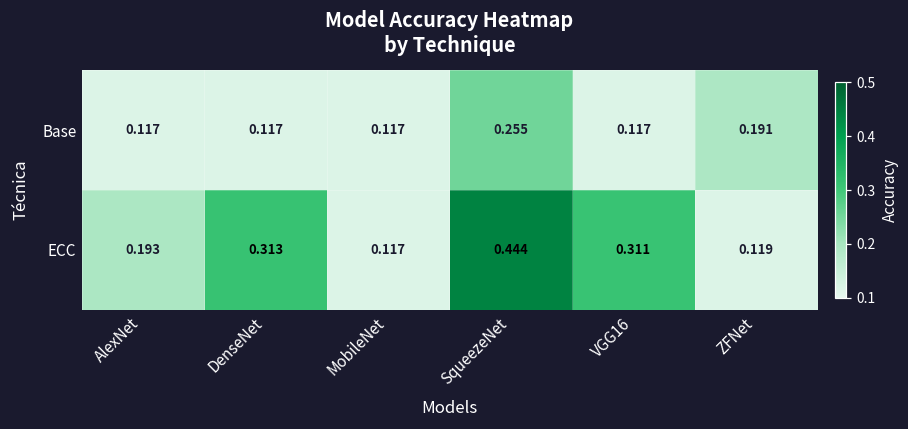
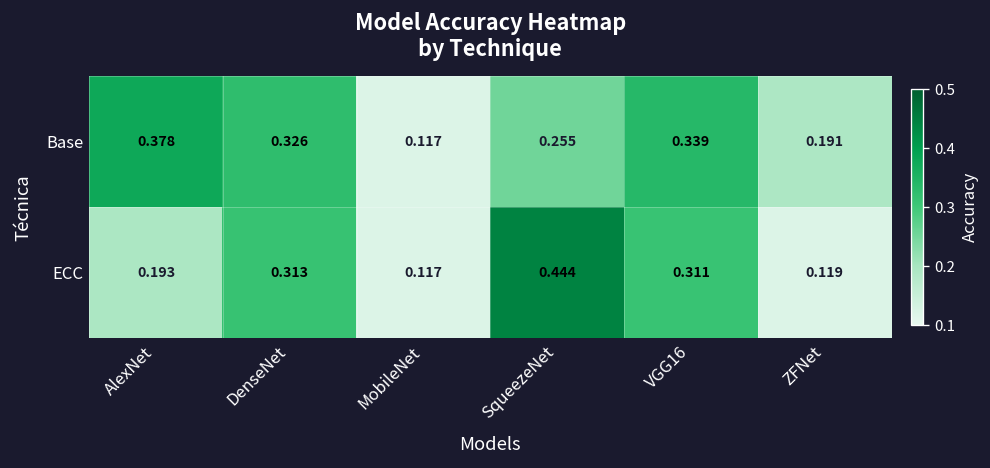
  {
    "Base": {
-     "AlexNet": 0.117,
-     "DenseNet": 0.117,
+     "AlexNet": 0.378,
+     "DenseNet": 0.326,
      "MobileNet": 0.117,
      "SqueezeNet": 0.255,
-     "VGG16": 0.117,
+     "VGG16": 0.339,
      "ZFNet": 0.191
    },
    "ECC": {
      "AlexNet": 0.193,
      "DenseNet": 0.313,
      "MobileNet": 0.117,
      "SqueezeNet": 0.444,
      "VGG16": 0.311,
      "ZFNet": 0.119
    }
  }
